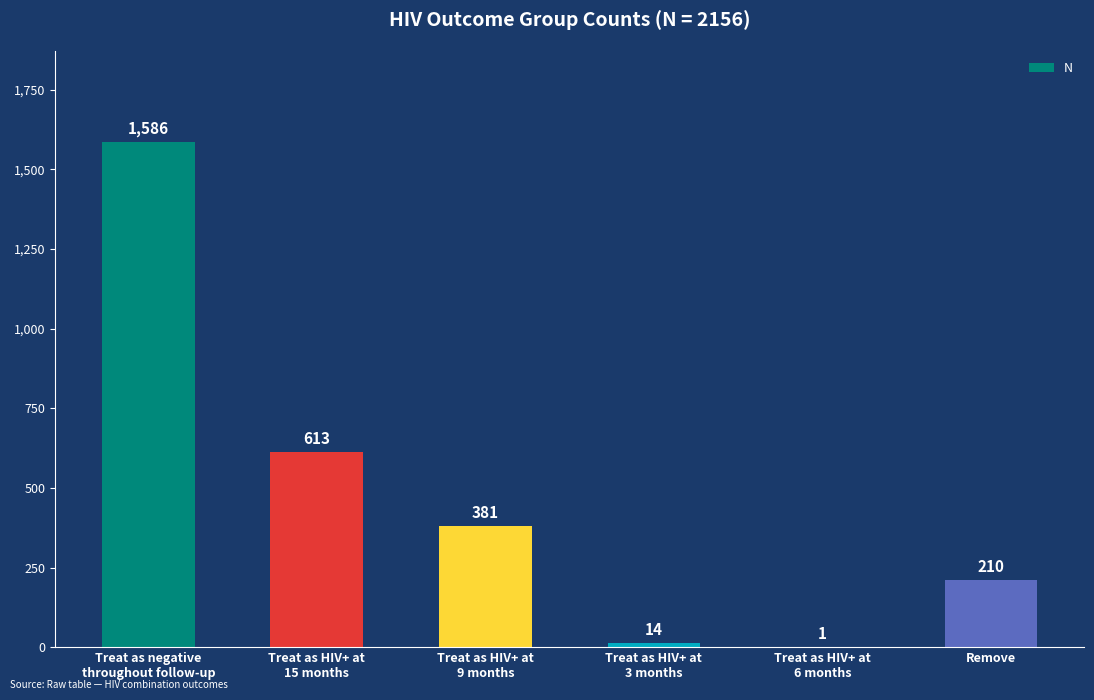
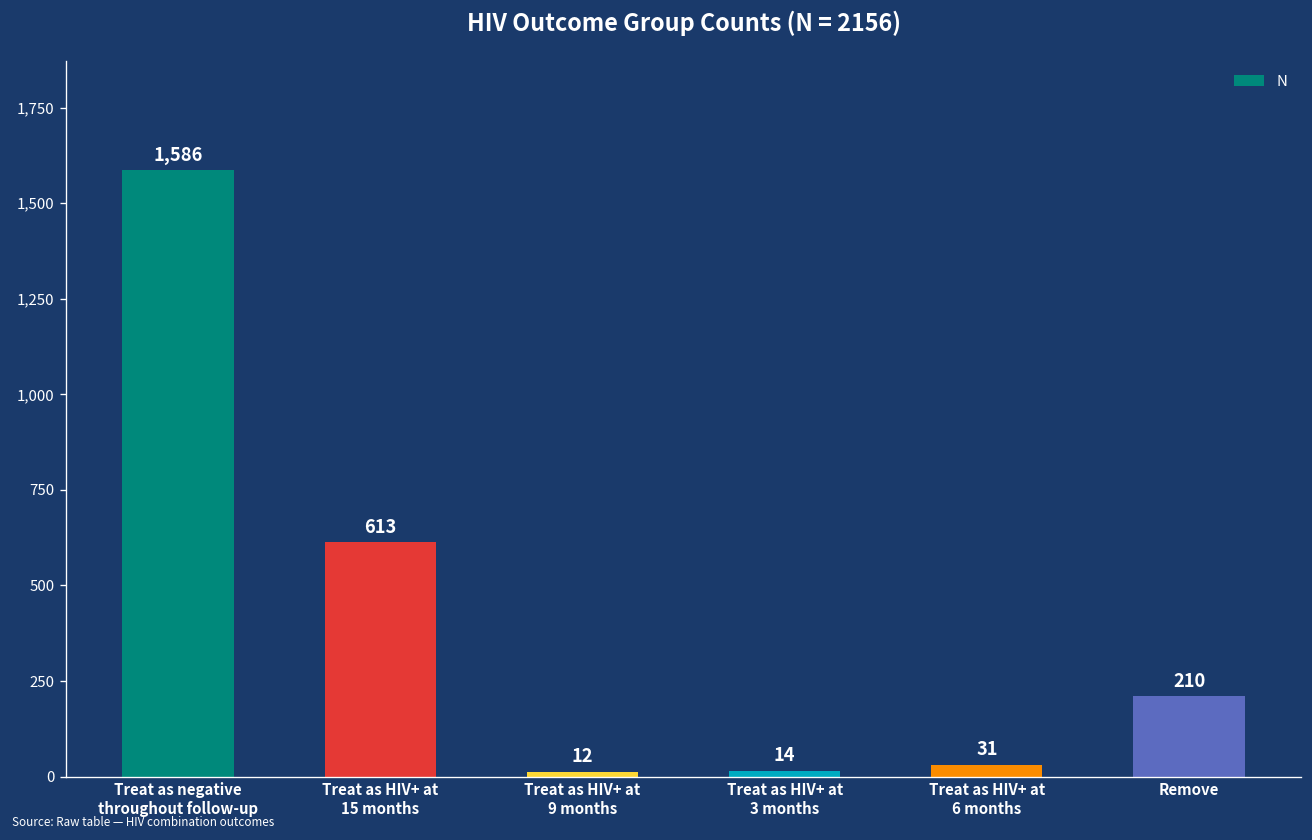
  {
    "Treat as negative throughout follow-up": "1,586",
    "Treat as HIV+ at 15 months": "613",
-   "Treat as HIV+ at 9 months": "381",
+   "Treat as HIV+ at 9 months": "12",
    "Treat as HIV+ at 3 months": "14",
-   "Treat as HIV+ at 6 months": "1",
+   "Treat as HIV+ at 6 months": "31",
    "Remove": "210"
  }
